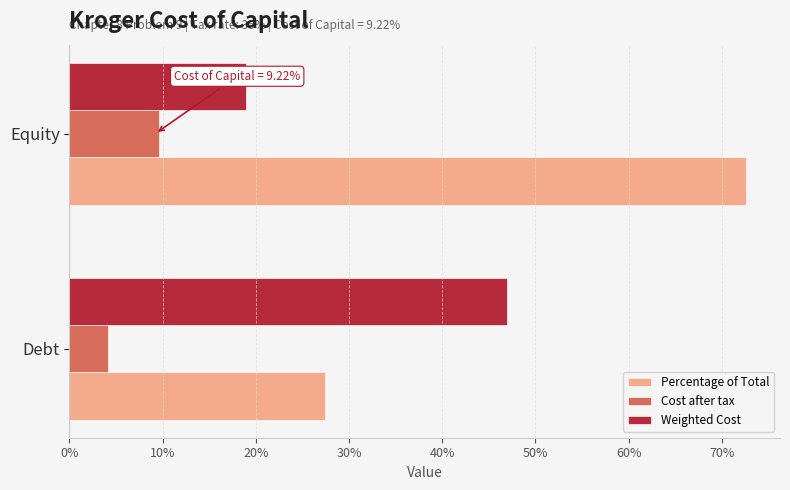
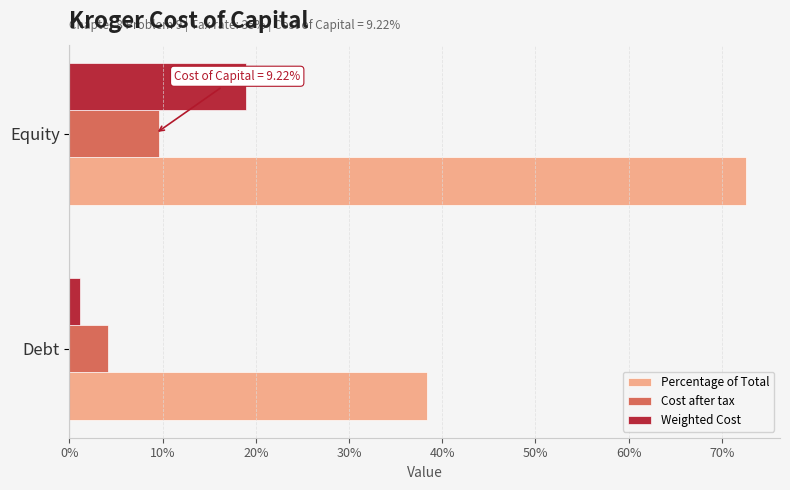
  {
    "Percentage of Total": {
      "Equity": "73%",
-     "Debt": "27%"
+     "Debt": "38%"
    },
    "Cost after tax": {
      "Equity": "10%",
      "Debt": "4%"
    },
    "Weighted Cost": {
-     "Debt": "47%"
+     "Debt": "1%"
    }
  }
